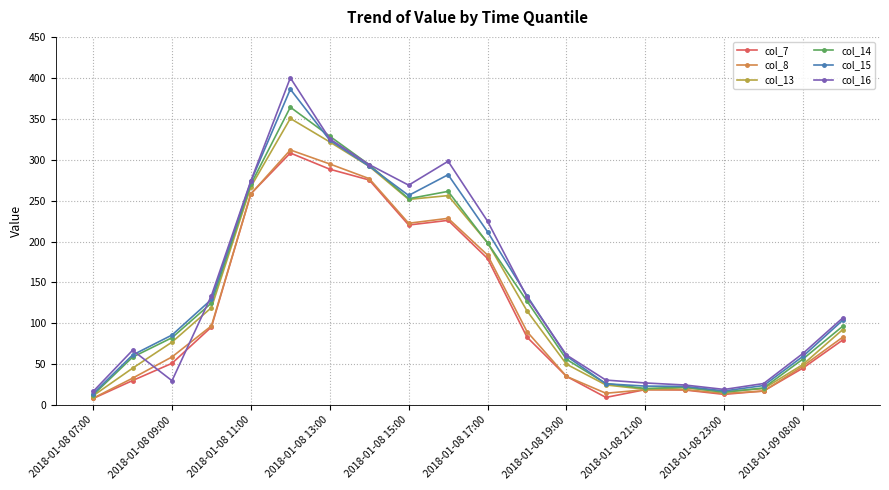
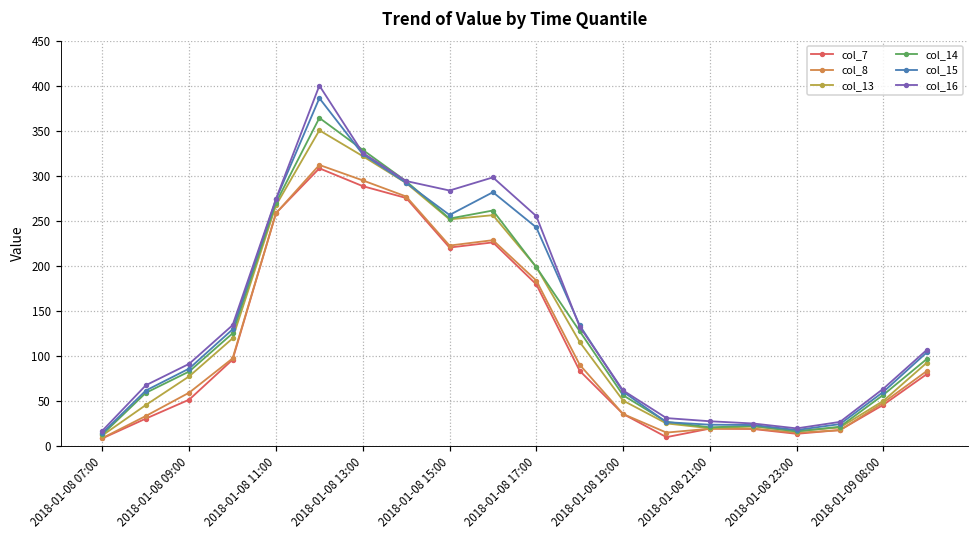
  {
    "col_14": {
      "2018-01-08 09:00": 80,
      "2018-01-08 13:00": 330,
      "2018-01-08 19:00": 60,
      "2018-01-09 08:00": 60
    },
    "col_15": {
      "2018-01-08 09:00": 90,
      "2018-01-08 15:00": 260,
-     "2018-01-08 17:00": 210,
+     "2018-01-08 17:00": 240,
      "2018-01-09 08:00": 60
    },
    "col_16": {
-     "2018-01-08 09:00": 30,
-     "2018-01-08 15:00": 270,
-     "2018-01-08 17:00": 220,
+     "2018-01-08 09:00": 90,
+     "2018-01-08 15:00": 280,
+     "2018-01-08 17:00": 260,
      "2018-01-08 21:00": 30,
      "2018-01-09 08:00": 60
    }
  }
